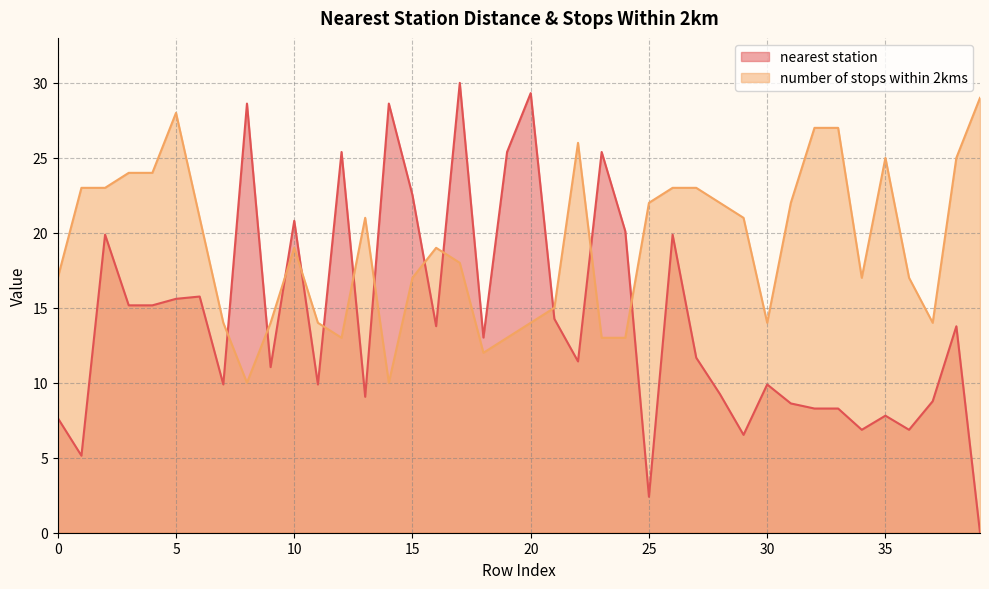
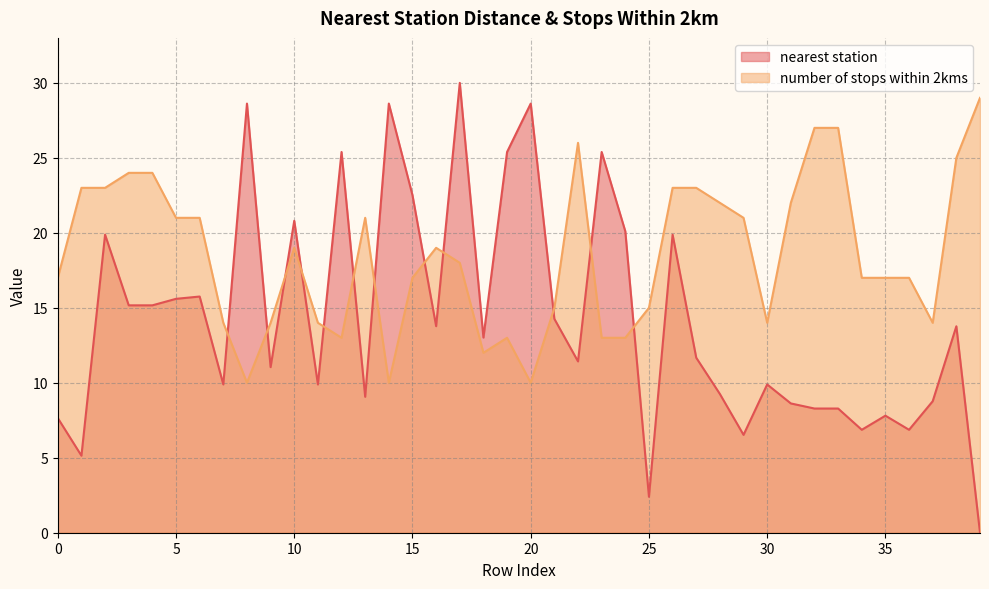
  {
    "nearest station": {
      "0": 7.6,
      "5": 15.6,
      "10": 20.8,
      "15": 22.5,
-     "20": 29.3,
+     "20": 28.6,
      "25": 2.4,
      "30": 9.9,
      "35": 7.8
    },
    "number of stops within 2kms": {
      "0": 17,
-     "5": 28,
+     "5": 21,
      "10": 19,
      "15": 17,
-     "20": 14,
-     "25": 22,
+     "20": 10,
+     "25": 15,
      "30": 14,
-     "35": 25
+     "35": 17
    }
  }
